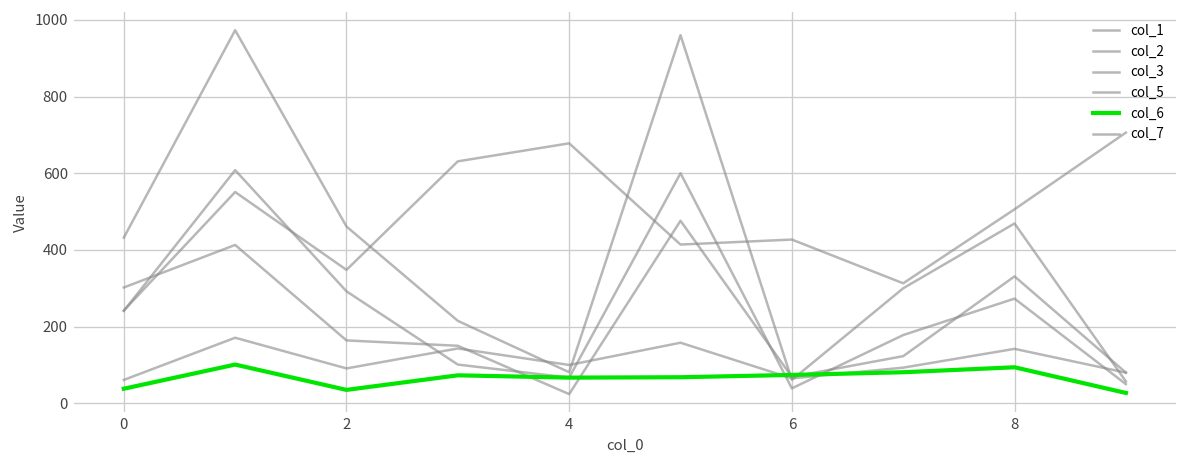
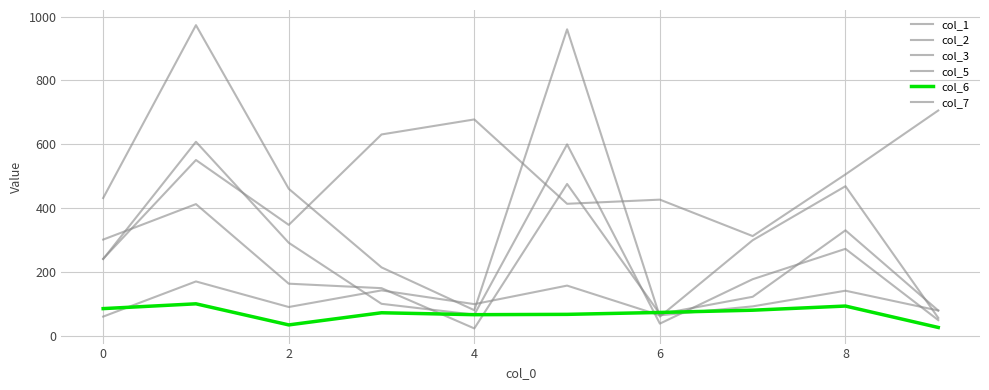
  {
    "col_6": {
-     "0": 40,
+     "0": 90,
      "2": 40,
      "8": 90
    }
  }
